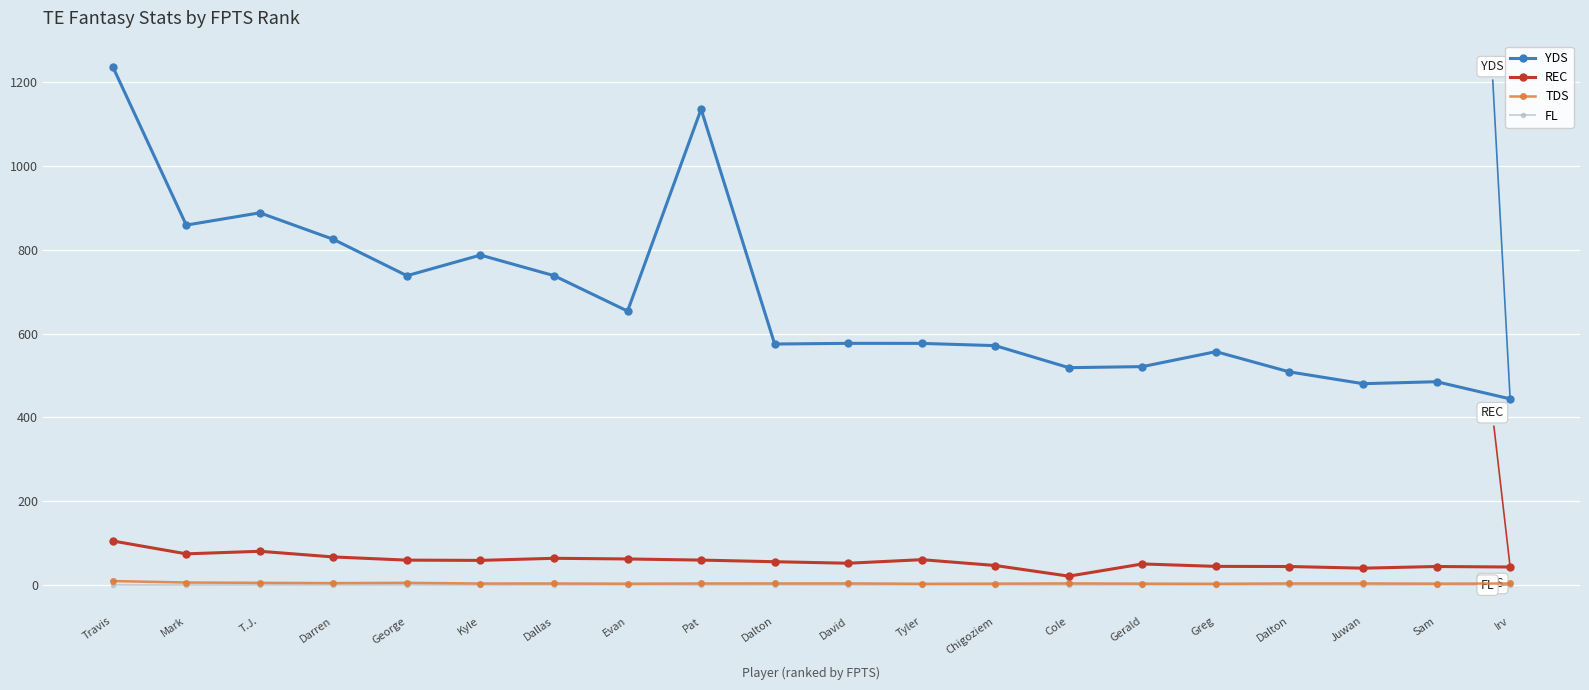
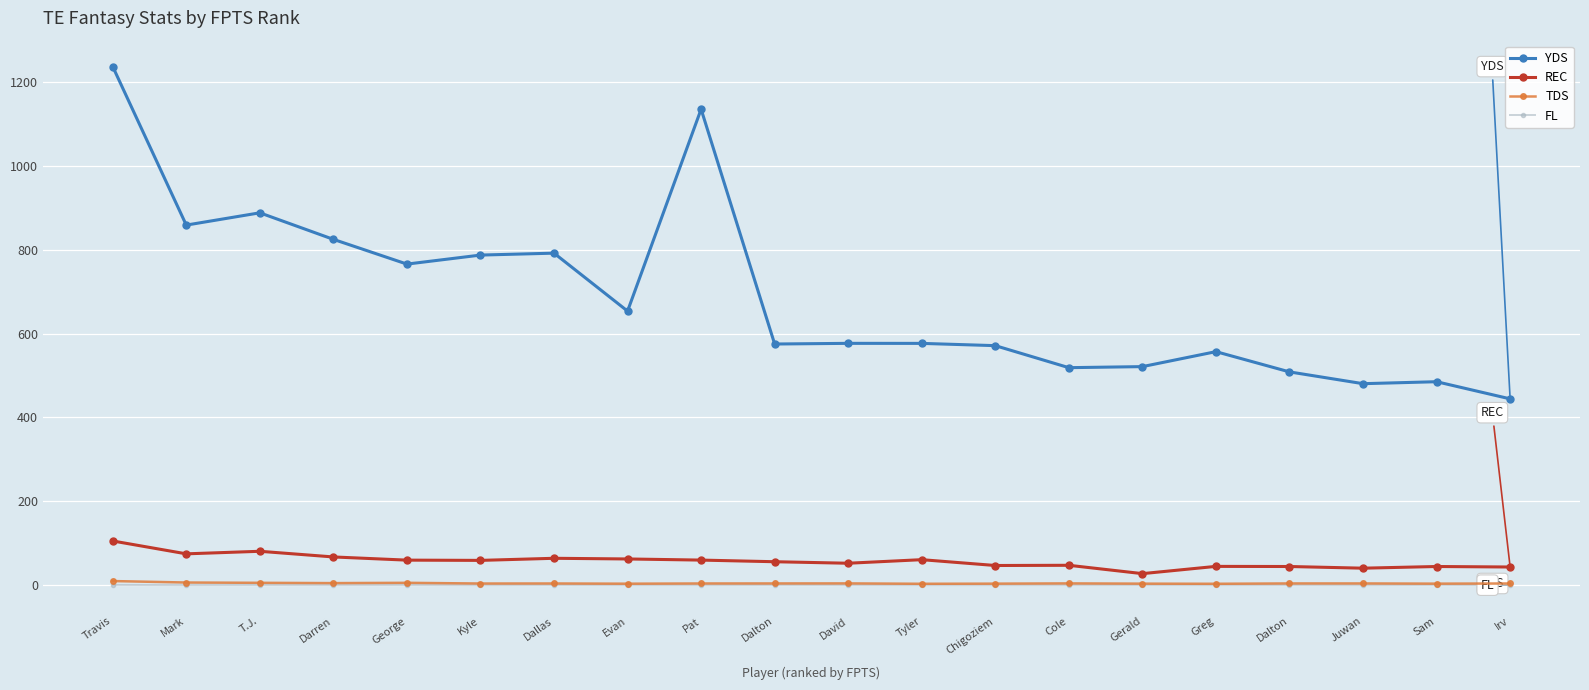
  {
    "YDS": {
      "Travis": 1240,
      "Mark": 860,
      "T.J.": 890,
      "Darren": 820,
-     "George": 740,
+     "George": 770,
      "Kyle": 790,
-     "Dallas": 740,
+     "Dallas": 790,
      "Evan": 650,
      "Pat": 1140,
      "David": 580,
      "Tyler": 580,
      "Chigoziem": 570,
      "Cole": 520,
      "Gerald": 520,
      "Greg": 560,
      "Juwan": 480,
      "Sam": 490,
      "Irv": 440
    },
    "REC": {
      "Travis": 110,
      "Mark": 70,
      "T.J.": 80,
      "Darren": 70,
      "George": 60,
      "Kyle": 60,
      "Dallas": 60,
      "Evan": 60,
      "Pat": 60,
      "David": 50,
      "Tyler": 60,
      "Chigoziem": 50,
-     "Cole": 20,
-     "Gerald": 50,
+     "Cole": 50,
+     "Gerald": 30,
      "Greg": 40,
      "Juwan": 40,
      "Sam": 40,
      "Irv": 40
    },
    "TDS": {
      "Travis": 10,
      "Mark": 10
    },
    "FL": {
      "Travis": 0,
      "Mark": 0
    }
  }
